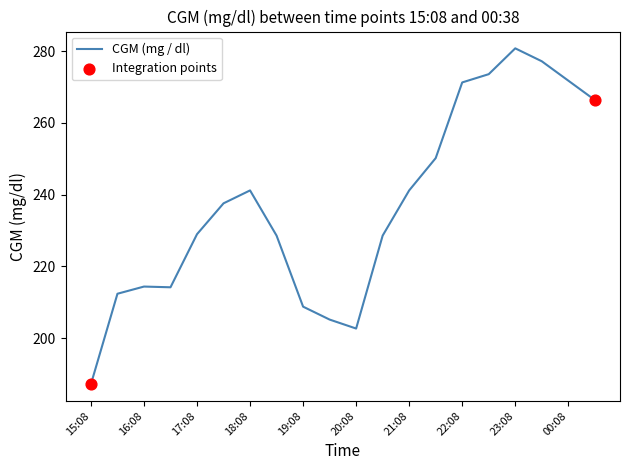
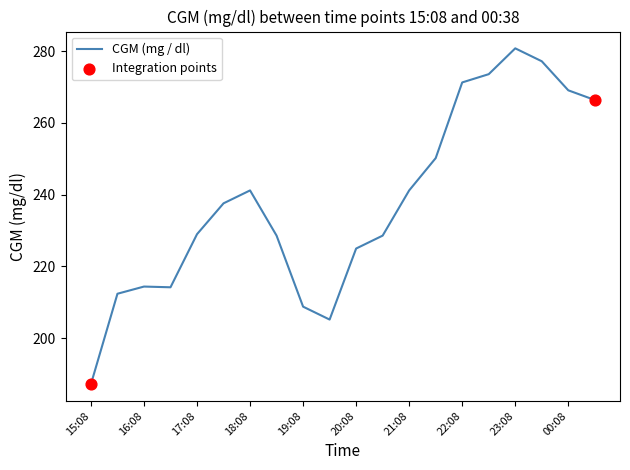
  {
    "CGM (mg / dl)": {
      "16:08": 214,
      "17:08": 229,
      "18:08": 241,
      "19:08": 209,
-     "20:08": 203,
+     "20:08": 225,
      "21:08": 241,
      "22:08": 271,
      "23:08": 281,
-     "00:08": 272
+     "00:08": 269
    }
  }
